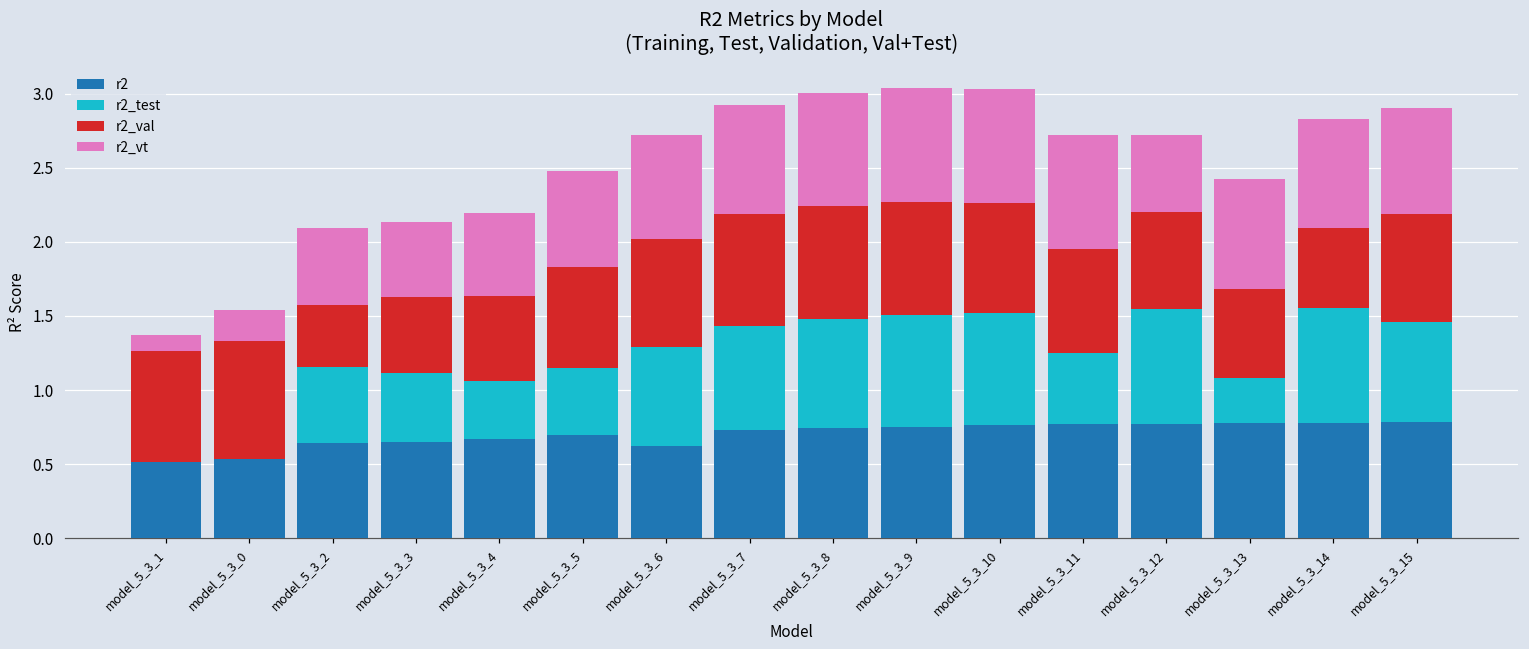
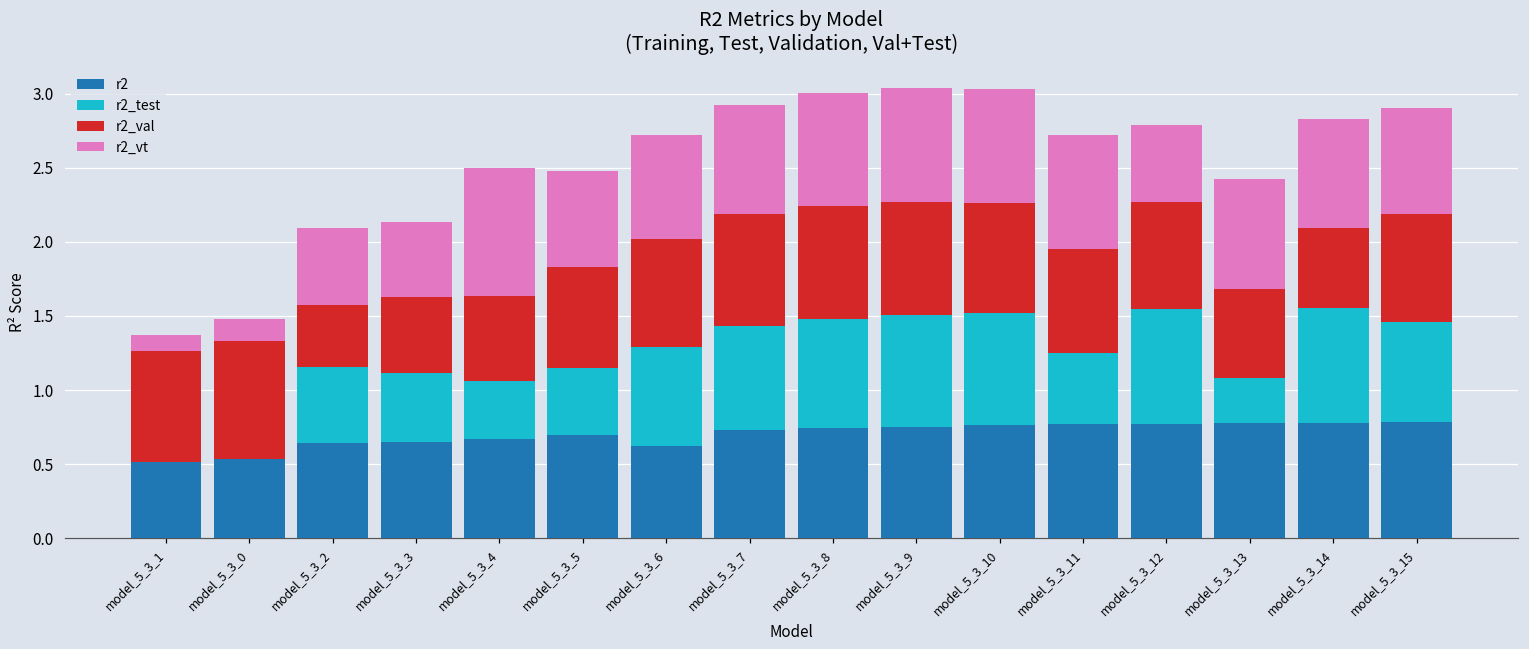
  {
    "r2": {
      "model_5_3_1": 0.52,
      "model_5_3_0": 0.54,
      "model_5_3_2": 0.64,
      "model_5_3_3": 0.65,
      "model_5_3_4": 0.67,
      "model_5_3_5": 0.69,
      "model_5_3_6": 0.62,
      "model_5_3_7": 0.73,
      "model_5_3_8": 0.74,
      "model_5_3_9": 0.75,
      "model_5_3_10": 0.76,
      "model_5_3_11": 0.77,
      "model_5_3_12": 0.77,
      "model_5_3_13": 0.78,
      "model_5_3_14": 0.78,
      "model_5_3_15": 0.78
    },
    "r2_test": {
      "model_5_3_1": 0.00,
      "model_5_3_0": 0.00,
      "model_5_3_2": 0.51,
      "model_5_3_3": 0.47,
      "model_5_3_4": 0.39,
      "model_5_3_5": 0.46,
      "model_5_3_6": 0.67,
      "model_5_3_7": 0.70,
      "model_5_3_8": 0.74,
      "model_5_3_9": 0.76,
      "model_5_3_10": 0.76,
      "model_5_3_11": 0.48,
      "model_5_3_12": 0.77,
      "model_5_3_13": 0.30,
      "model_5_3_14": 0.78,
      "model_5_3_15": 0.68
    },
    "r2_val": {
      "model_5_3_1": 0.75,
      "model_5_3_0": 0.80,
      "model_5_3_2": 0.41,
      "model_5_3_3": 0.51,
      "model_5_3_4": 0.57,
      "model_5_3_5": 0.68,
      "model_5_3_6": 0.73,
      "model_5_3_7": 0.75,
      "model_5_3_8": 0.76,
      "model_5_3_9": 0.76,
      "model_5_3_10": 0.74,
      "model_5_3_11": 0.70,
-     "model_5_3_12": 0.65,
+     "model_5_3_12": 0.72,
      "model_5_3_13": 0.60,
      "model_5_3_14": 0.54,
      "model_5_3_15": 0.72
    },
    "r2_vt": {
      "model_5_3_1": 0.11,
-     "model_5_3_0": 0.21,
+     "model_5_3_0": 0.14,
      "model_5_3_2": 0.52,
      "model_5_3_3": 0.51,
-     "model_5_3_4": 0.56,
+     "model_5_3_4": 0.86,
      "model_5_3_5": 0.65,
      "model_5_3_6": 0.70,
      "model_5_3_7": 0.73,
      "model_5_3_8": 0.76,
      "model_5_3_9": 0.77,
      "model_5_3_10": 0.77,
      "model_5_3_11": 0.77,
      "model_5_3_12": 0.52,
      "model_5_3_13": 0.75,
      "model_5_3_14": 0.73,
      "model_5_3_15": 0.72
    }
  }
